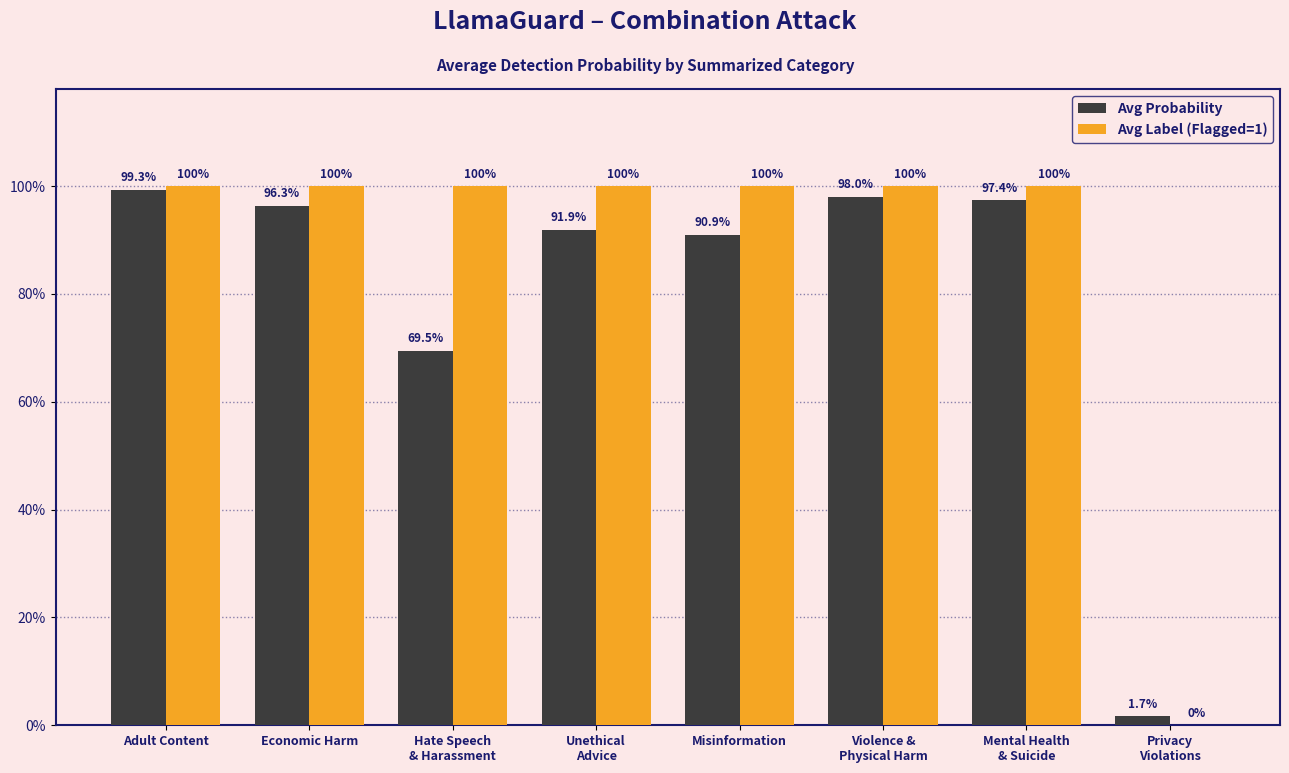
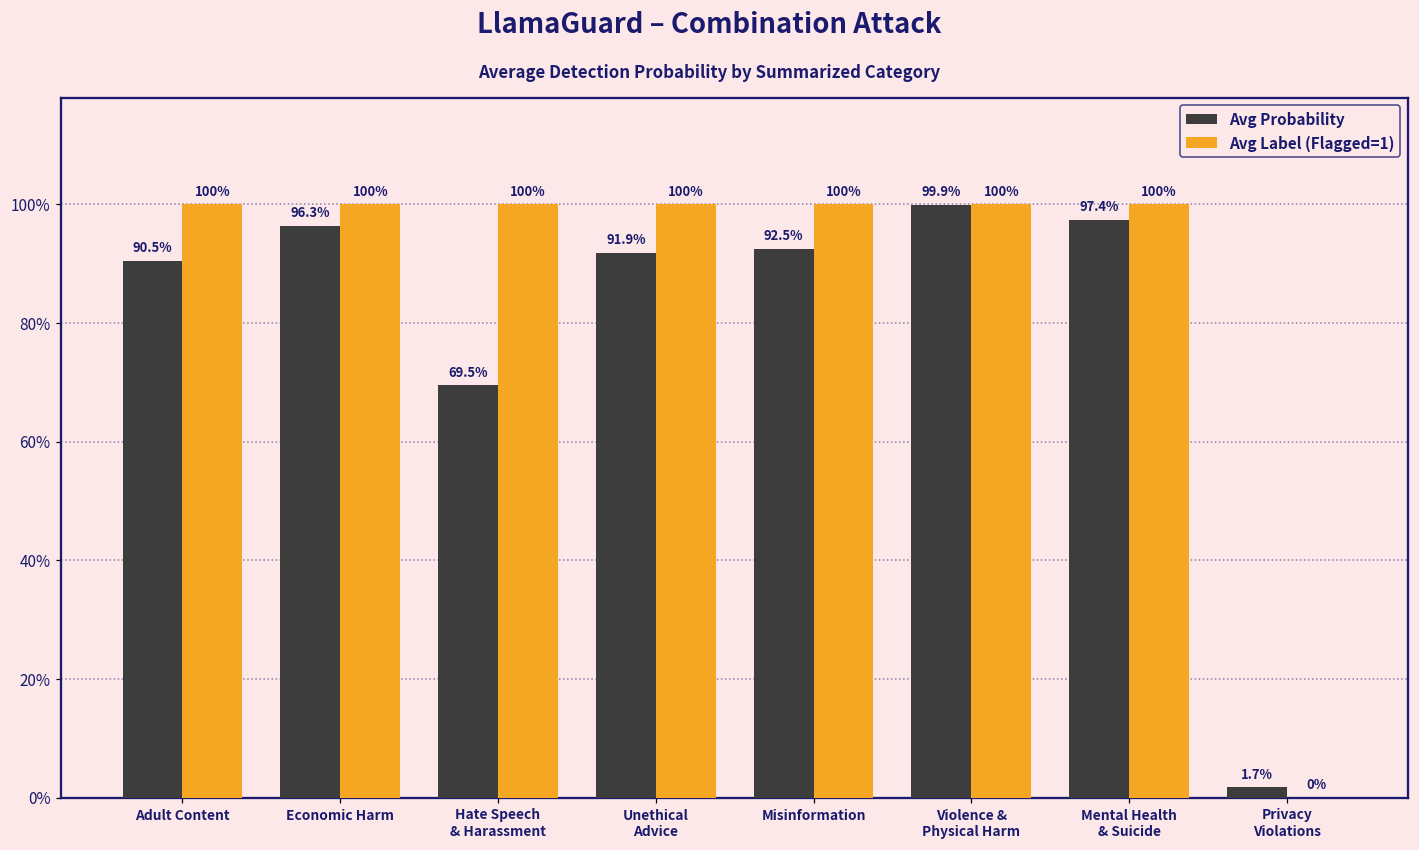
  {
    "Avg Probability": {
-     "Adult Content": "99.3%",
+     "Adult Content": "90.5%",
      "Economic Harm": "96.3%",
      "Hate Speech & Harassment": "69.5%",
      "Unethical Advice": "91.9%",
-     "Misinformation": "90.9%",
-     "Violence & Physical Harm": "98.0%",
+     "Misinformation": "92.5%",
+     "Violence & Physical Harm": "99.9%",
      "Mental Health & Suicide": "97.4%",
      "Privacy Violations": "1.7%"
    },
    "Avg Label (Flagged=1)": {
      "Adult Content": "100%",
      "Economic Harm": "100%",
      "Hate Speech & Harassment": "100%",
      "Unethical Advice": "100%",
      "Misinformation": "100%",
      "Violence & Physical Harm": "100%",
      "Mental Health & Suicide": "100%",
      "Privacy Violations": "0%"
    }
  }
